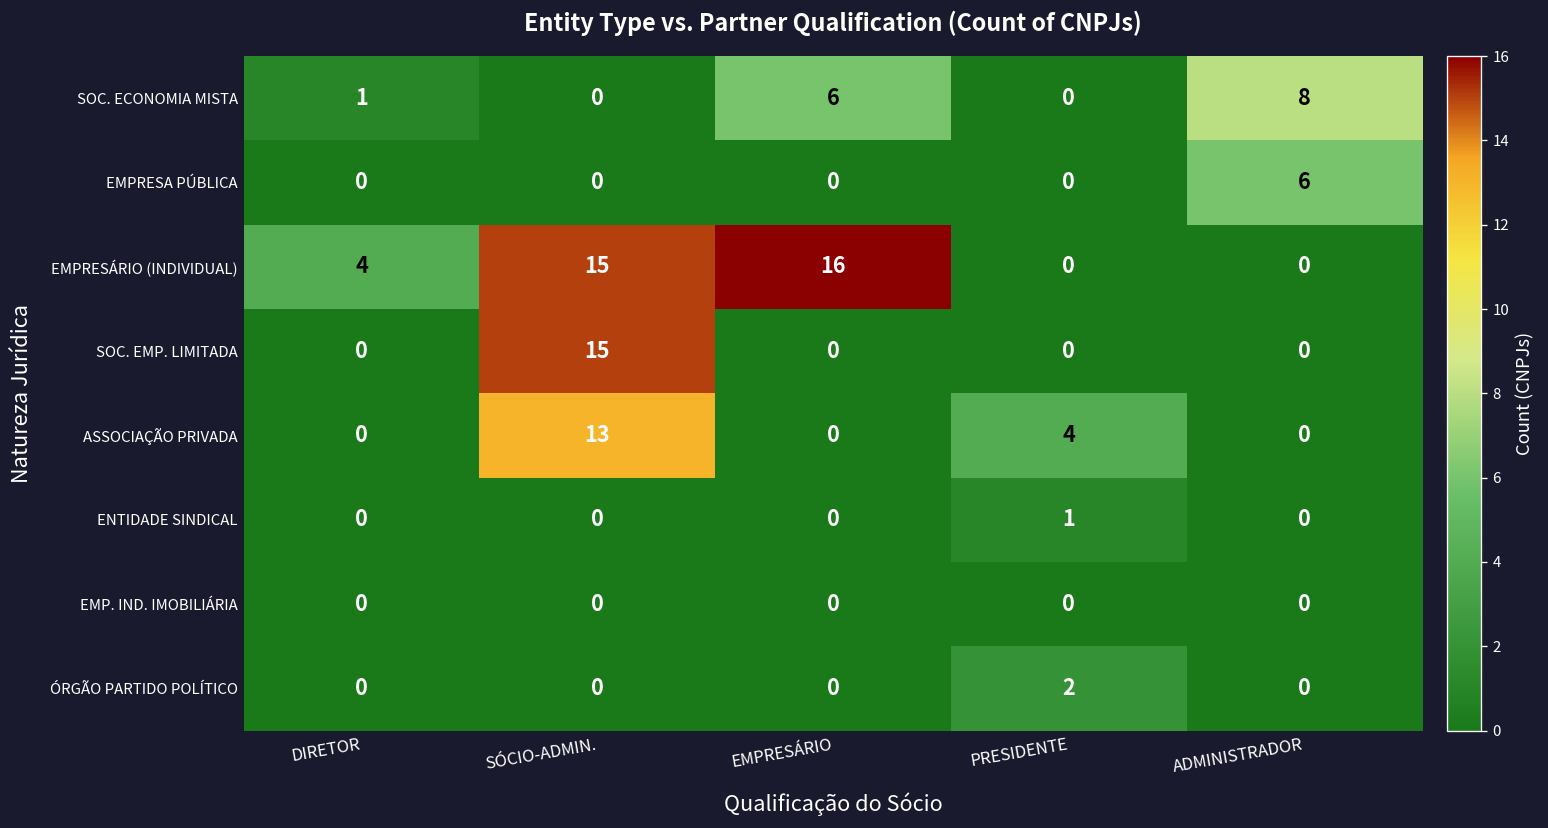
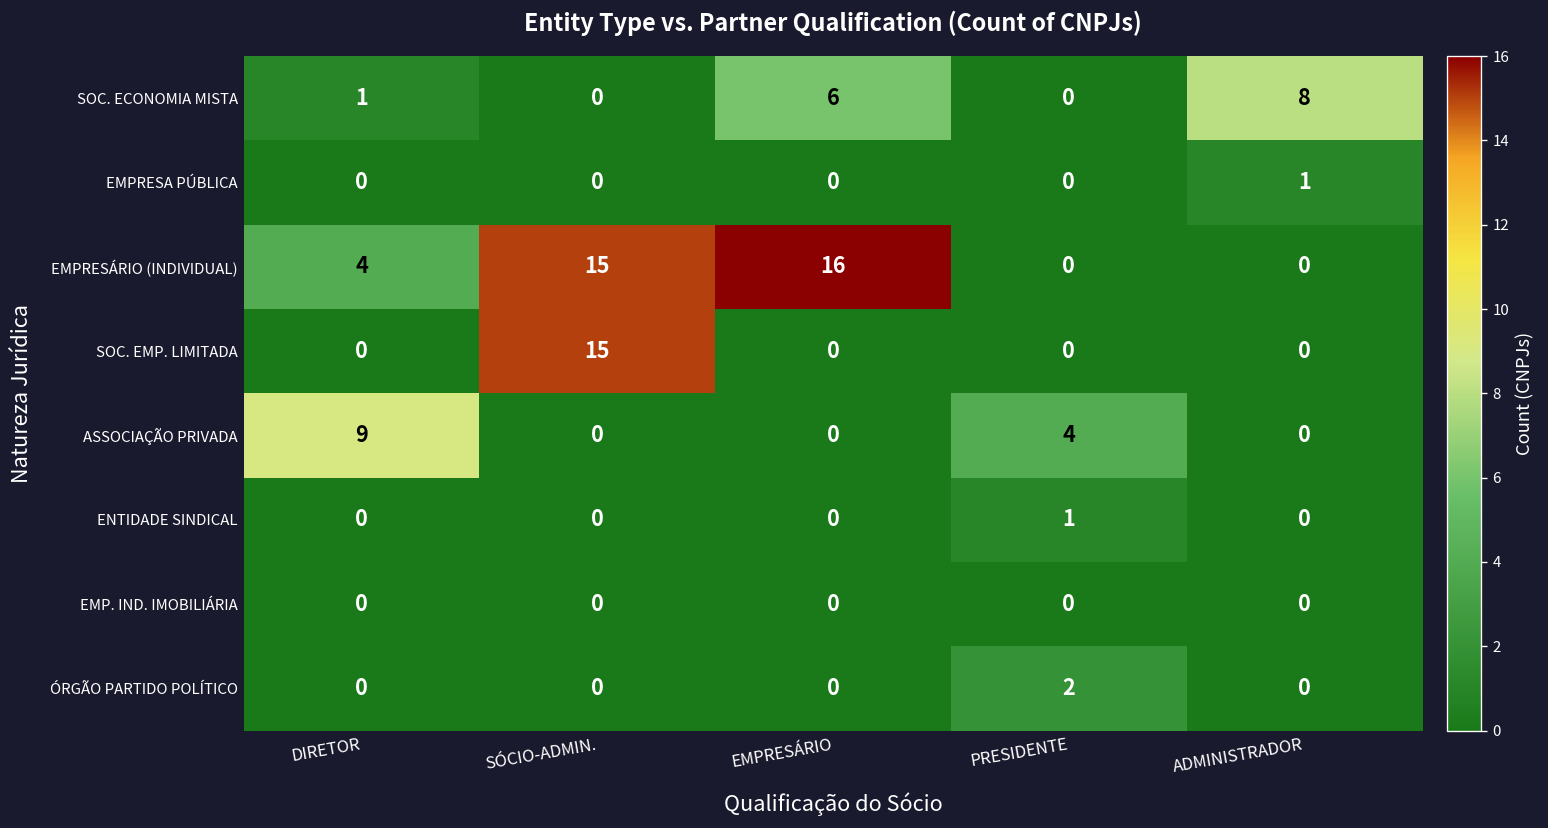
  {
    "SOC. ECONOMIA MISTA": {
      "DIRETOR": 1,
      "SÓCIO-ADMIN.": 0,
      "EMPRESÁRIO": 6,
      "PRESIDENTE": 0,
      "ADMINISTRADOR": 8
    },
    "EMPRESA PÚBLICA": {
      "DIRETOR": 0,
      "SÓCIO-ADMIN.": 0,
      "EMPRESÁRIO": 0,
      "PRESIDENTE": 0,
-     "ADMINISTRADOR": 6
+     "ADMINISTRADOR": 1
    },
    "EMPRESÁRIO (INDIVIDUAL)": {
      "DIRETOR": 4,
      "SÓCIO-ADMIN.": 15,
      "EMPRESÁRIO": 16,
      "PRESIDENTE": 0,
      "ADMINISTRADOR": 0
    },
    "SOC. EMP. LIMITADA": {
      "DIRETOR": 0,
      "SÓCIO-ADMIN.": 15,
      "EMPRESÁRIO": 0,
      "PRESIDENTE": 0,
      "ADMINISTRADOR": 0
    },
    "ASSOCIAÇÃO PRIVADA": {
-     "DIRETOR": 0,
-     "SÓCIO-ADMIN.": 13,
+     "DIRETOR": 9,
+     "SÓCIO-ADMIN.": 0,
      "EMPRESÁRIO": 0,
      "PRESIDENTE": 4,
      "ADMINISTRADOR": 0
    },
    "ENTIDADE SINDICAL": {
      "DIRETOR": 0,
      "SÓCIO-ADMIN.": 0,
      "EMPRESÁRIO": 0,
      "PRESIDENTE": 1,
      "ADMINISTRADOR": 0
    },
    "EMP. IND. IMOBILIÁRIA": {
      "DIRETOR": 0,
      "SÓCIO-ADMIN.": 0,
      "EMPRESÁRIO": 0,
      "PRESIDENTE": 0,
      "ADMINISTRADOR": 0
    },
    "ÓRGÃO PARTIDO POLÍTICO": {
      "DIRETOR": 0,
      "SÓCIO-ADMIN.": 0,
      "EMPRESÁRIO": 0,
      "PRESIDENTE": 2,
      "ADMINISTRADOR": 0
    }
  }
